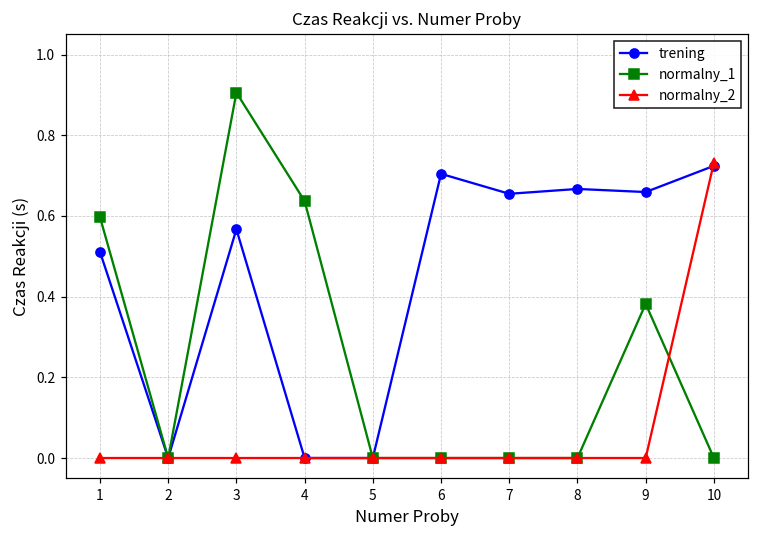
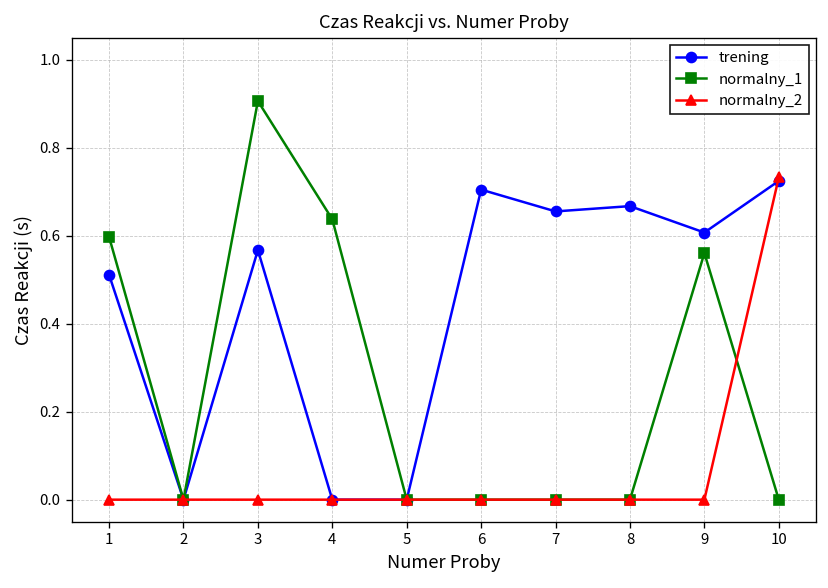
  {
    "trening": {
      "1": 0.51,
      "3": 0.57,
      "6": 0.70,
      "7": 0.66,
      "8": 0.67,
-     "9": 0.66,
+     "9": 0.61,
      "10": 0.72
    },
    "normalny_1": {
      "1": 0.60,
      "3": 0.91,
      "4": 0.64,
-     "9": 0.38,
+     "9": 0.56,
      "10": 0.00
    },
    "normalny_2": {
      "1": 0.00,
      "3": 0.00,
      "9": 0.00,
      "10": 0.73
    }
  }
